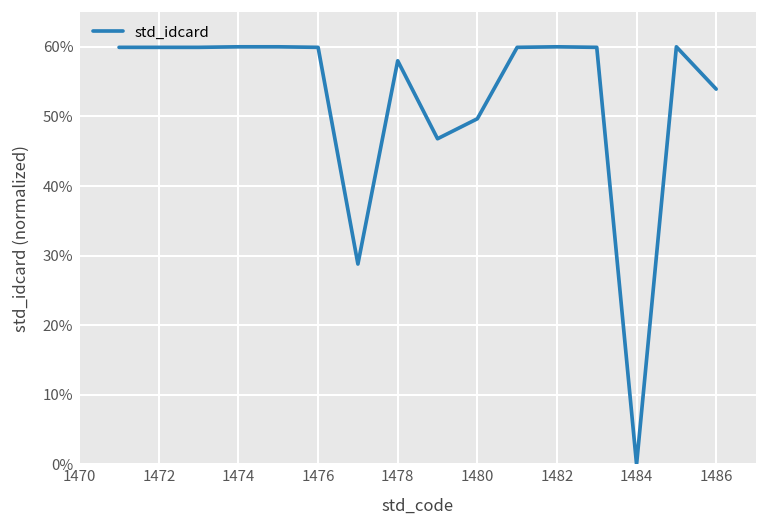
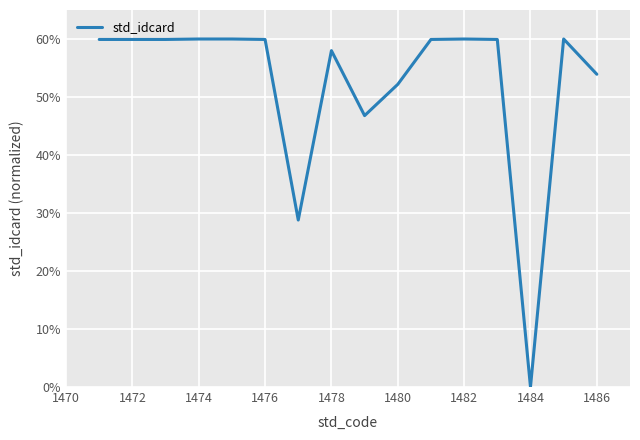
  {
    "1472": "60%",
    "1474": "60%",
    "1476": "60%",
    "1478": "58%",
-   "1480": "50%",
+   "1480": "52%",
    "1482": "60%",
    "1484": "0%",
    "1486": "54%"
  }
